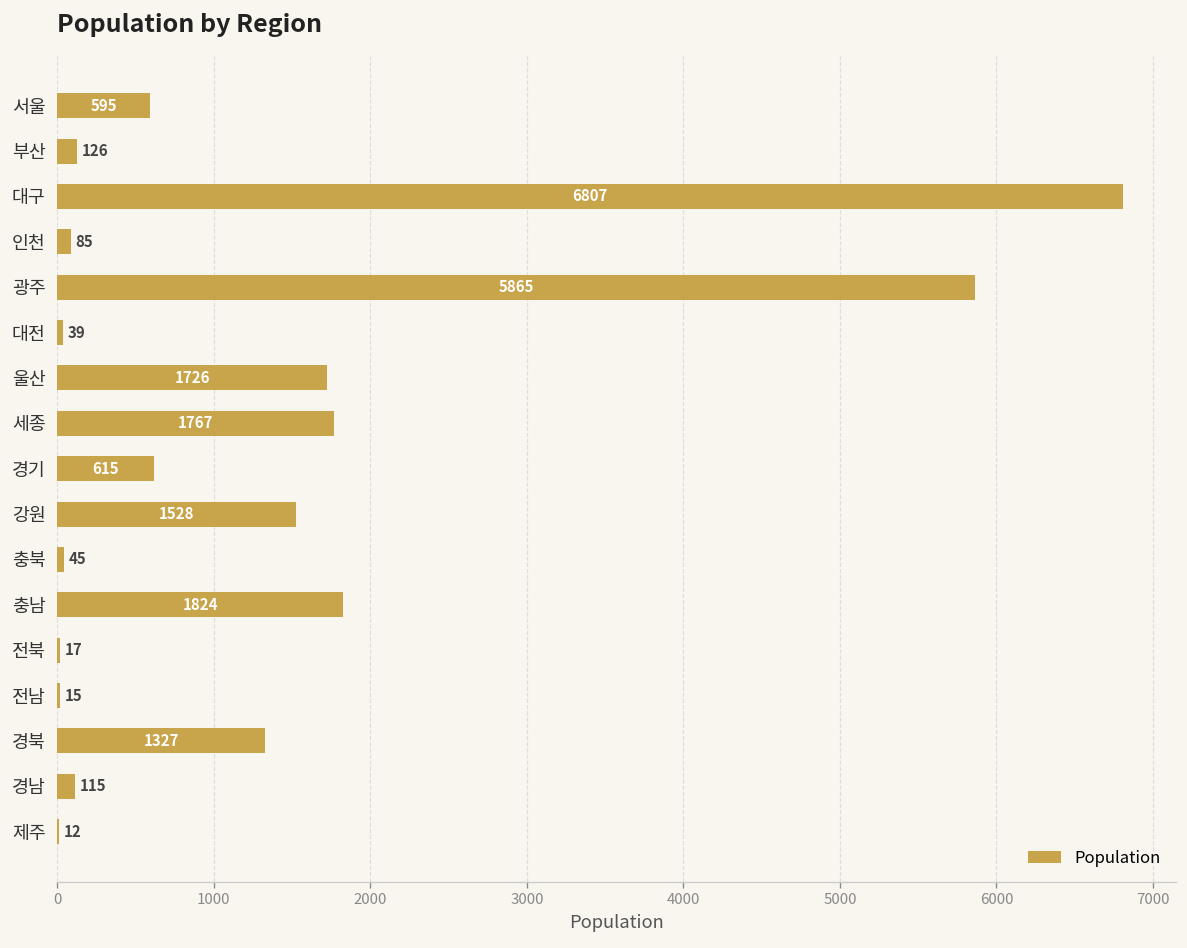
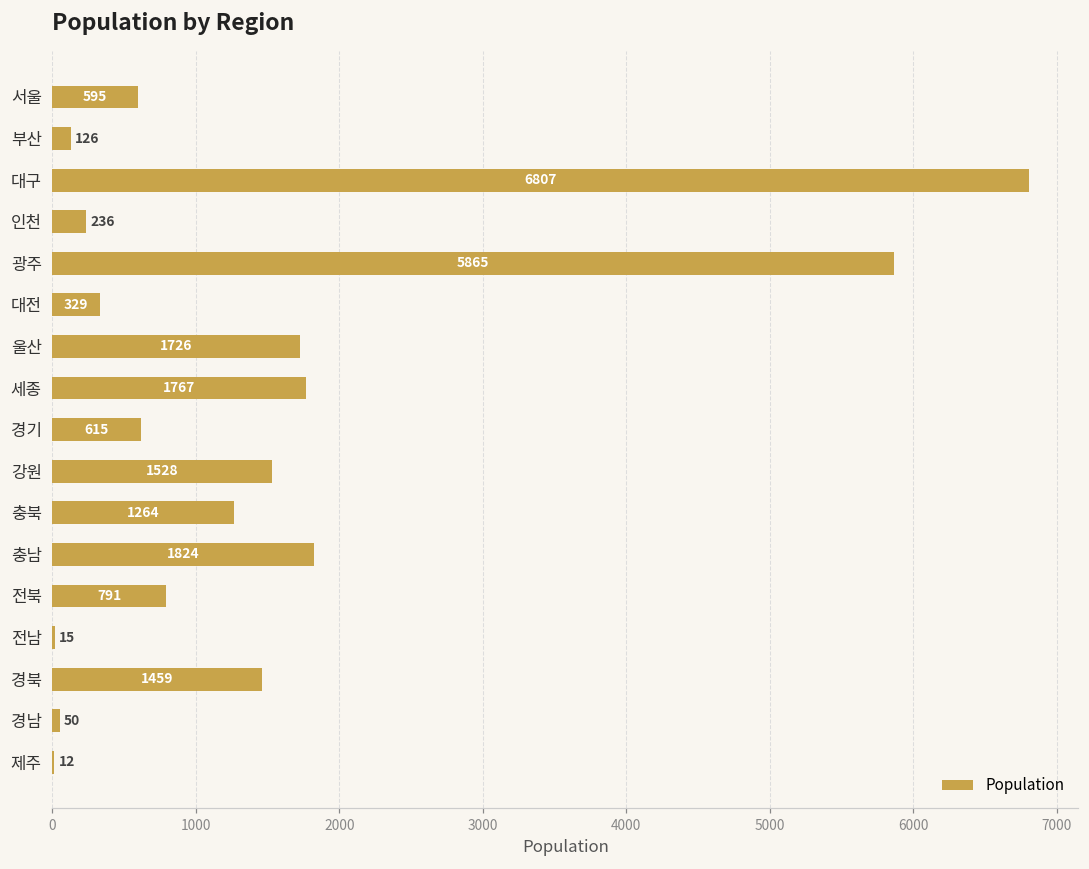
  {
    "서울": 595,
    "부산": 126,
    "대구": 6807,
-   "인천": 85,
+   "인천": 236,
    "광주": 5865,
-   "대전": 39,
+   "대전": 329,
    "울산": 1726,
    "세종": 1767,
    "경기": 615,
    "강원": 1528,
-   "충북": 45,
+   "충북": 1264,
    "충남": 1824,
-   "전북": 17,
+   "전북": 791,
    "전남": 15,
-   "경북": 1327,
-   "경남": 115,
+   "경북": 1459,
+   "경남": 50,
    "제주": 12
  }
